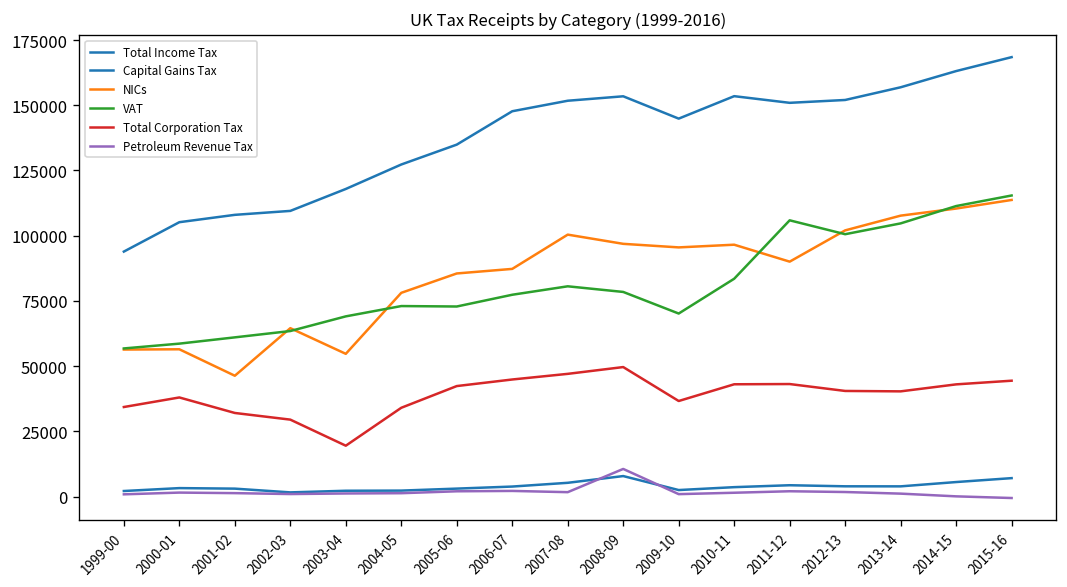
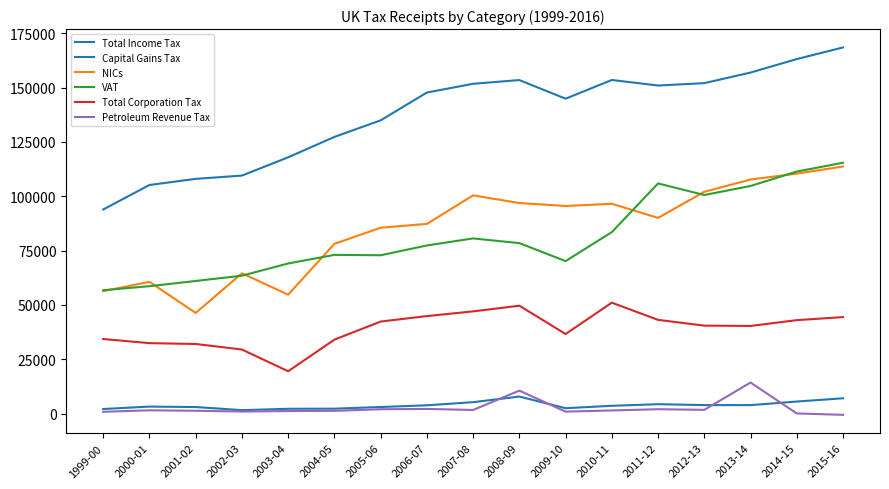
  {
    "NICs": {
-     "2000-01": 56000,
+     "2000-01": 61000,
      "2001-02": 46000,
      "2003-04": 55000,
      "2004-05": 78000,
      "2005-06": 86000,
      "2006-07": 87000,
      "2007-08": 100000,
      "2008-09": 97000,
      "2009-10": 96000,
      "2010-11": 97000,
      "2011-12": 90000,
      "2012-13": 102000,
      "2013-14": 108000,
      "2015-16": 114000
    },
    "VAT": {
      "2000-01": 59000,
      "2001-02": 61000,
      "2003-04": 69000,
      "2004-05": 73000,
      "2005-06": 73000,
      "2006-07": 77000,
      "2007-08": 81000,
      "2008-09": 78000,
      "2009-10": 70000,
      "2010-11": 84000,
      "2011-12": 106000,
      "2012-13": 101000,
      "2013-14": 105000,
      "2015-16": 115000
    },
    "Total Corporation Tax": {
      "1999-00": 34000,
-     "2000-01": 38000,
+     "2000-01": 32000,
      "2001-02": 32000,
      "2002-03": 29000,
      "2003-04": 19000,
      "2004-05": 34000,
      "2005-06": 42000,
      "2006-07": 45000,
      "2007-08": 47000,
      "2008-09": 50000,
      "2009-10": 37000,
-     "2010-11": 43000,
+     "2010-11": 51000,
      "2011-12": 43000,
      "2012-13": 40000,
      "2013-14": 40000,
      "2014-15": 43000,
      "2015-16": 44000
    },
    "Petroleum Revenue Tax": {
      "1999-00": 1000,
      "2000-01": 2000,
      "2001-02": 1000,
      "2006-07": 2000,
      "2007-08": 2000,
      "2008-09": 11000,
      "2009-10": 1000,
      "2010-11": 1000,
      "2011-12": 2000,
      "2012-13": 2000,
-     "2013-14": 1000,
+     "2013-14": 14000,
      "2014-15": 0,
      "2015-16": -1000
    }
  }
